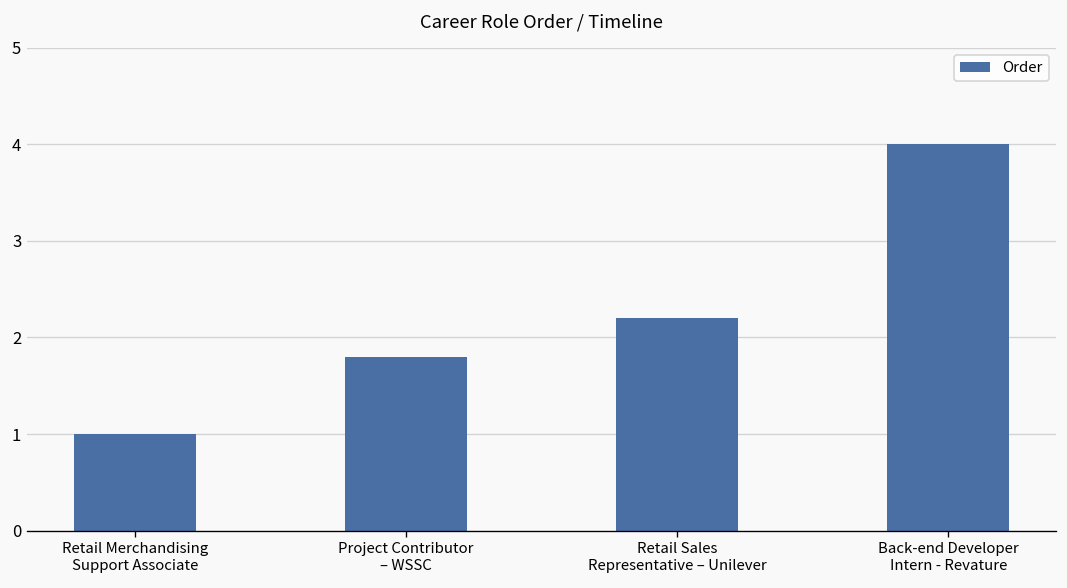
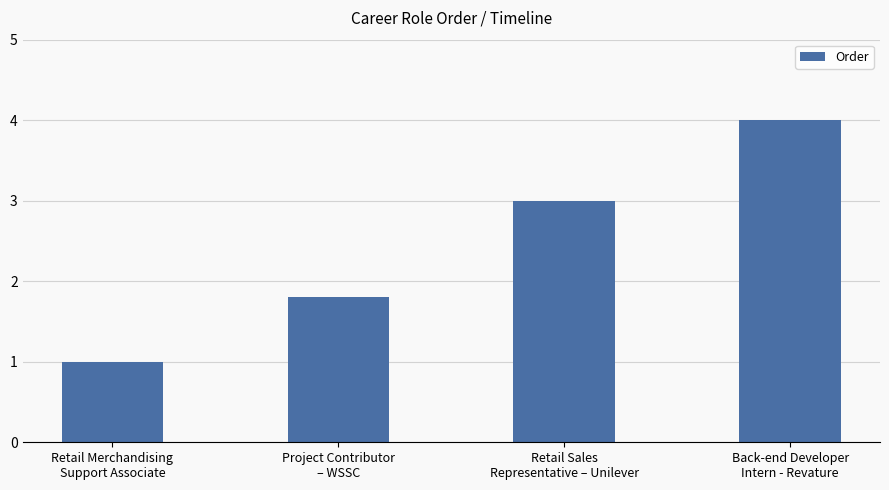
  {
    "Retail Merchandising Support Associate": 1.0,
    "Project Contributor – WSSC": 1.8,
-   "Retail Sales Representative – Unilever": 2.2,
+   "Retail Sales Representative – Unilever": 3.0,
    "Back-end Developer Intern - Revature": 4.0
  }
